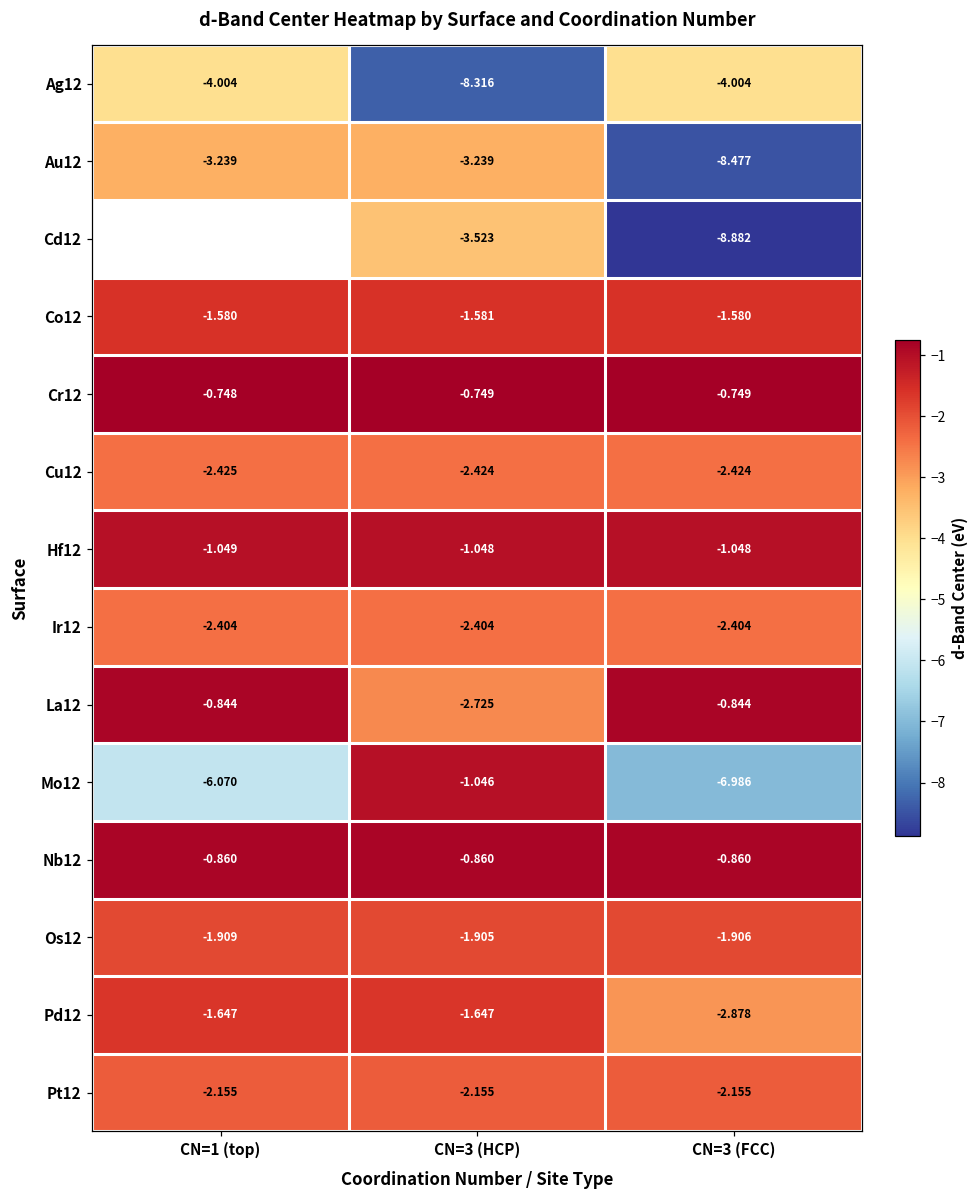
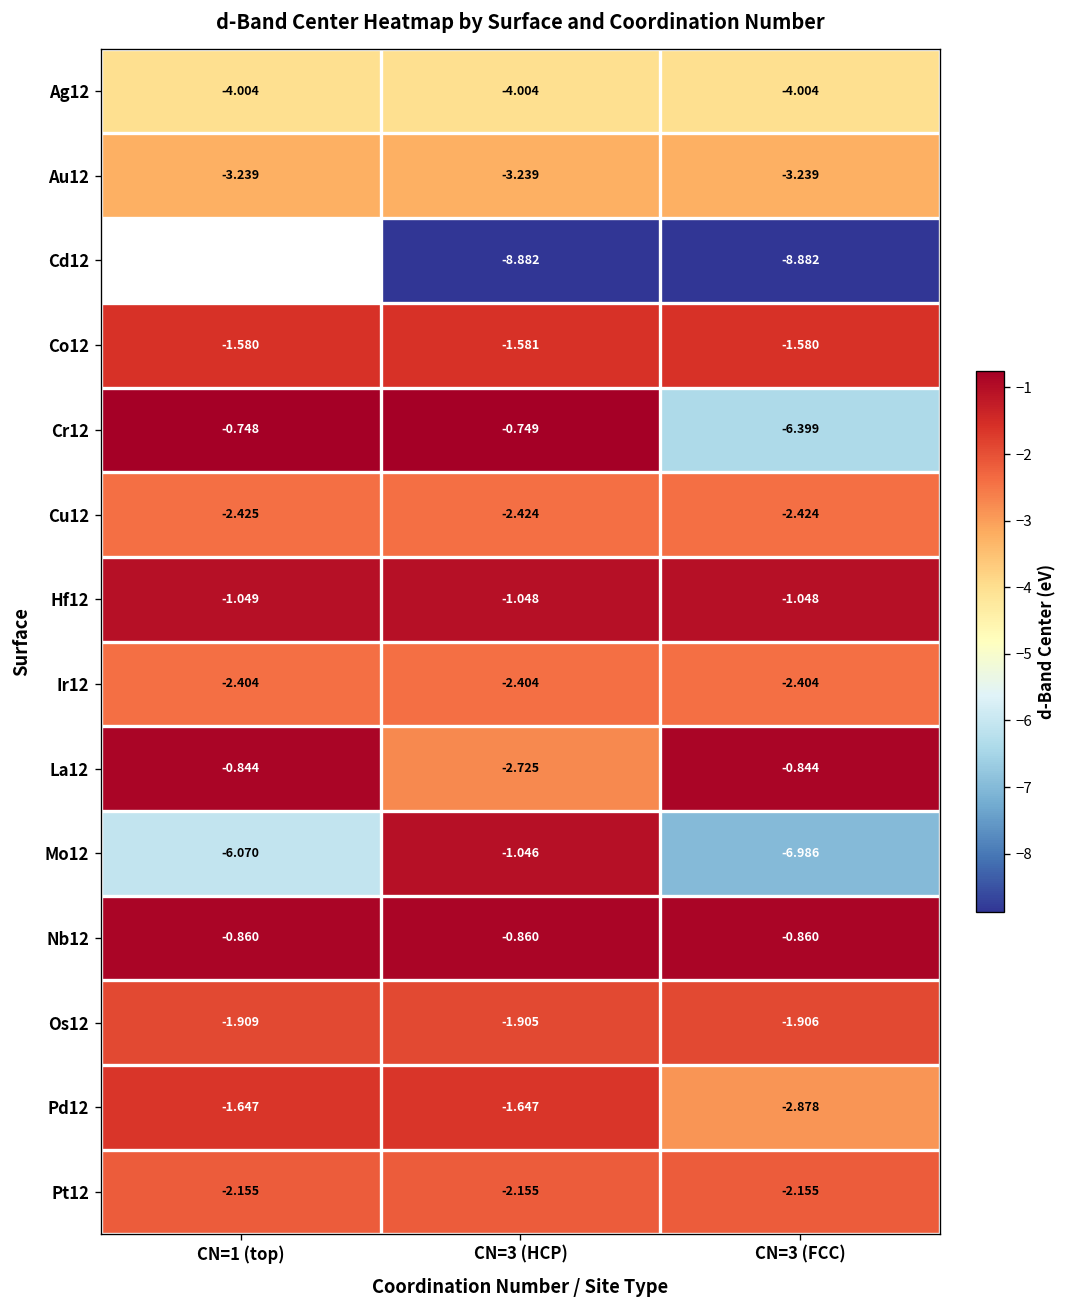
  {
    "Ag12": {
      "CN=1 (top)": -4.004,
-     "CN=3 (HCP)": -8.316,
+     "CN=3 (HCP)": -4.004,
      "CN=3 (FCC)": -4.004
    },
    "Au12": {
      "CN=1 (top)": -3.239,
      "CN=3 (HCP)": -3.239,
-     "CN=3 (FCC)": -8.477
+     "CN=3 (FCC)": -3.239
    },
    "Cd12": {
-     "CN=3 (HCP)": -3.523,
+     "CN=3 (HCP)": -8.882,
      "CN=3 (FCC)": -8.882
    },
    "Co12": {
      "CN=1 (top)": -1.580,
      "CN=3 (HCP)": -1.581,
      "CN=3 (FCC)": -1.580
    },
    "Cr12": {
      "CN=1 (top)": -0.748,
      "CN=3 (HCP)": -0.749,
-     "CN=3 (FCC)": -0.749
+     "CN=3 (FCC)": -6.399
    },
    "Cu12": {
      "CN=1 (top)": -2.425,
      "CN=3 (HCP)": -2.424,
      "CN=3 (FCC)": -2.424
    },
    "Hf12": {
      "CN=1 (top)": -1.049,
      "CN=3 (HCP)": -1.048,
      "CN=3 (FCC)": -1.048
    },
    "Ir12": {
      "CN=1 (top)": -2.404,
      "CN=3 (HCP)": -2.404,
      "CN=3 (FCC)": -2.404
    },
    "La12": {
      "CN=1 (top)": -0.844,
      "CN=3 (HCP)": -2.725,
      "CN=3 (FCC)": -0.844
    },
    "Mo12": {
      "CN=1 (top)": -6.070,
      "CN=3 (HCP)": -1.046,
      "CN=3 (FCC)": -6.986
    },
    "Nb12": {
      "CN=1 (top)": -0.860,
      "CN=3 (HCP)": -0.860,
      "CN=3 (FCC)": -0.860
    },
    "Os12": {
      "CN=1 (top)": -1.909,
      "CN=3 (HCP)": -1.905,
      "CN=3 (FCC)": -1.906
    },
    "Pd12": {
      "CN=1 (top)": -1.647,
      "CN=3 (HCP)": -1.647,
      "CN=3 (FCC)": -2.878
    },
    "Pt12": {
      "CN=1 (top)": -2.155,
      "CN=3 (HCP)": -2.155,
      "CN=3 (FCC)": -2.155
    }
  }
